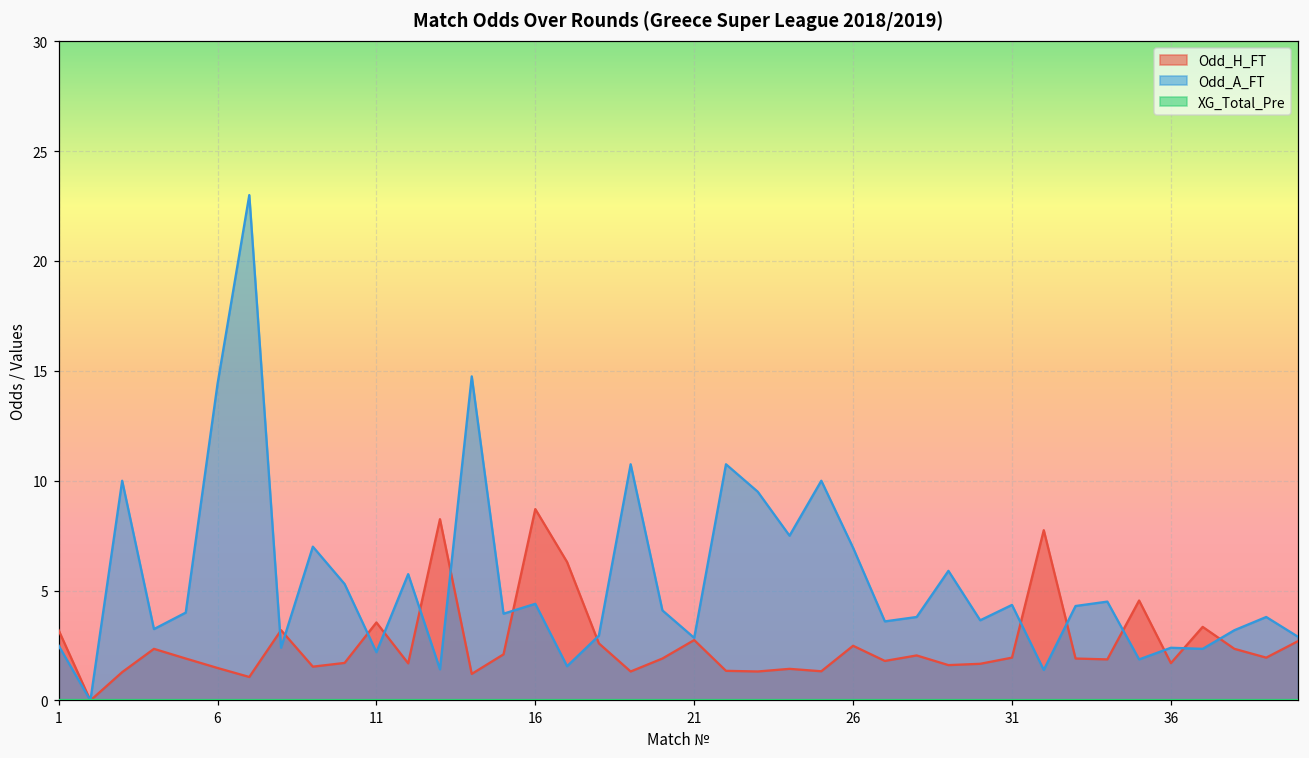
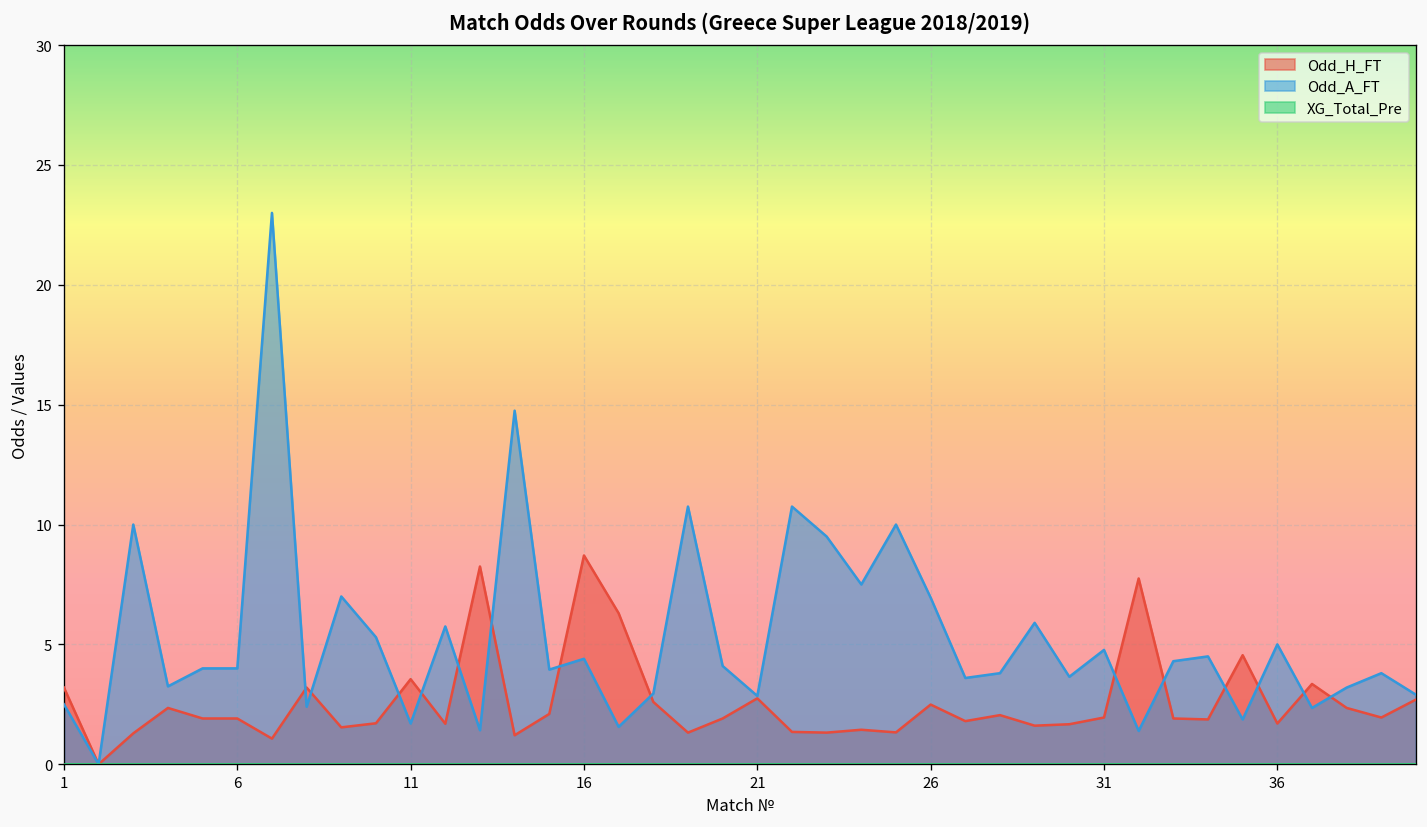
  {
    "Odd_H_FT": {
      "1": 3.2,
-     "6": 1.5,
+     "6": 1.9,
      "11": 3.6,
      "16": 8.7,
      "26": 2.5,
      "31": 2.0,
      "36": 1.7
    },
    "Odd_A_FT": {
      "1": 2.5,
-     "6": 14.4,
-     "11": 2.2,
+     "6": 4.0,
+     "11": 1.7,
      "16": 4.4,
      "26": 7.0,
-     "31": 4.4,
-     "36": 2.4
+     "31": 4.8,
+     "36": 5.0
    },
    "XG_Total_Pre": {
      "1": 0.0,
      "6": 0.0,
      "11": 0.0,
      "16": 0.0,
      "21": 0.0,
      "26": 0.0,
      "31": 0.0,
      "36": 0.0
    }
  }
